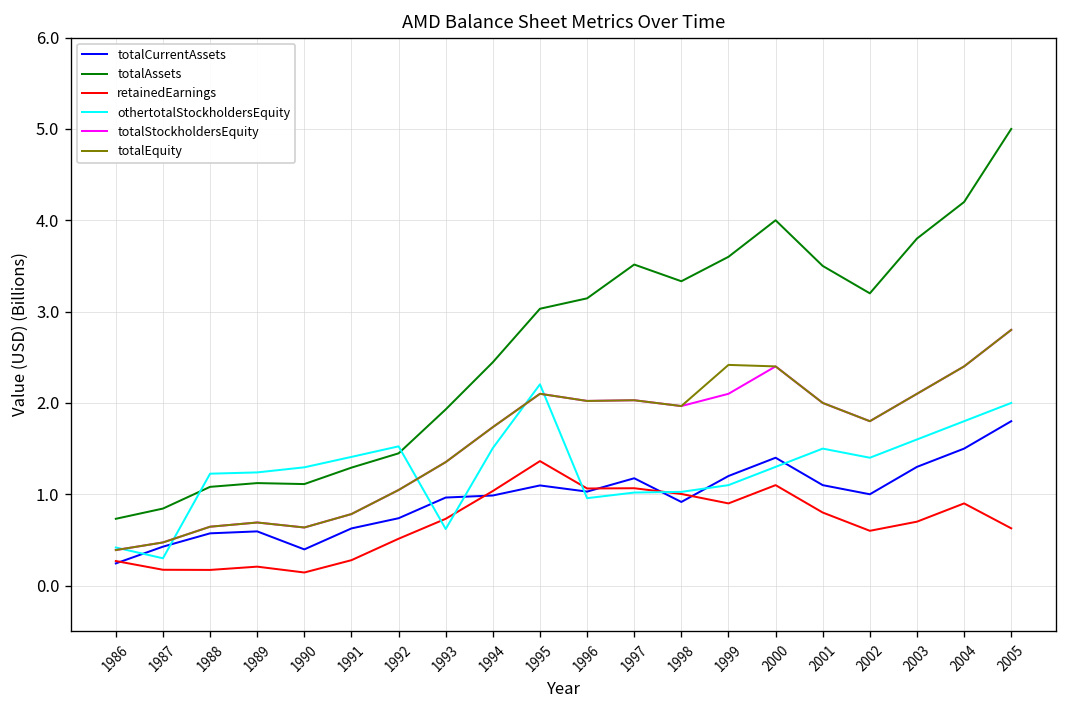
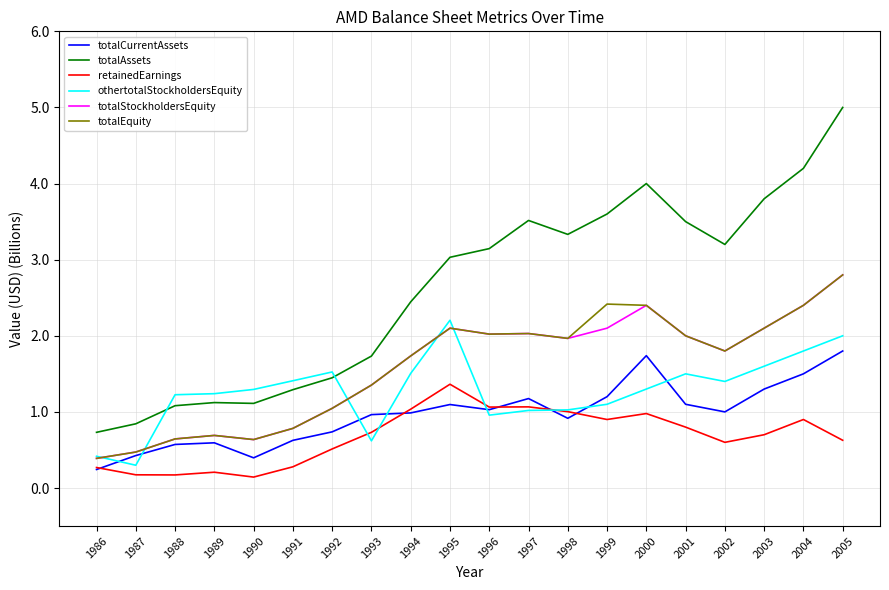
  {
    "totalCurrentAssets": {
      "1987": 0.4,
      "1988": 0.6,
      "1989": 0.6,
      "1990": 0.4,
      "1991": 0.6,
      "1992": 0.7,
      "1993": 1.0,
      "1994": 1.0,
      "1995": 1.1,
      "1996": 1.0,
      "1997": 1.2,
      "1998": 0.9,
      "1999": 1.2,
-     "2000": 1.4,
+     "2000": 1.7,
      "2001": 1.1,
      "2002": 1.0,
      "2003": 1.3,
      "2004": 1.5,
      "2005": 1.8
    },
    "totalAssets": {
      "1986": 0.7,
      "1987": 0.8,
      "1988": 1.1,
      "1989": 1.1,
      "1990": 1.1,
      "1991": 1.3,
      "1992": 1.4,
-     "1993": 1.9,
+     "1993": 1.7,
      "1994": 2.4,
      "1995": 3.0,
      "1996": 3.1,
      "1997": 3.5,
      "1998": 3.3,
      "1999": 3.6,
      "2000": 4.0,
      "2001": 3.5,
      "2002": 3.2,
      "2003": 3.8,
      "2004": 4.2,
      "2005": 5.0
    },
    "retainedEarnings": {
      "1987": 0.2,
      "1988": 0.2,
      "1989": 0.2,
      "1990": 0.1,
      "1991": 0.3,
      "1992": 0.5,
      "1993": 0.7,
      "1994": 1.0,
      "1995": 1.4,
      "1996": 1.1,
      "1997": 1.1,
      "1999": 0.9,
-     "2000": 1.1,
+     "2000": 1.0,
      "2001": 0.8,
      "2002": 0.6,
      "2003": 0.7,
      "2004": 0.9,
      "2005": 0.6
    },
    "othertotalStockholdersEquity": {
      "1987": 0.3,
      "1988": 1.2,
      "1989": 1.2,
      "1990": 1.3,
      "1991": 1.4,
      "1992": 1.5,
      "1993": 0.6,
      "1994": 1.5,
      "1995": 2.2,
      "1996": 1.0,
      "1997": 1.0,
      "1999": 1.1,
      "2000": 1.3,
      "2001": 1.5,
      "2002": 1.4,
      "2003": 1.6,
      "2004": 1.8,
      "2005": 2.0
    },
    "totalStockholdersEquity": {
      "1999": 2.1
    },
    "totalEquity": {
      "1999": 2.4
    }
  }
